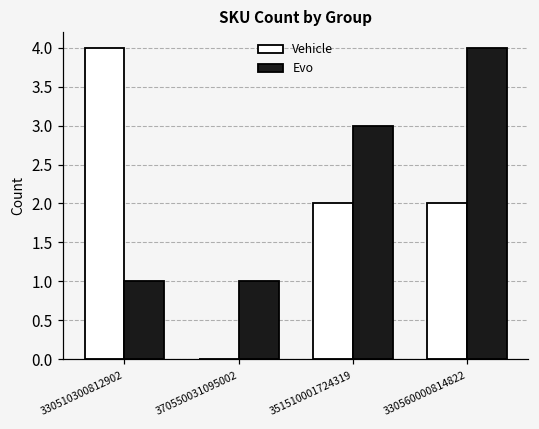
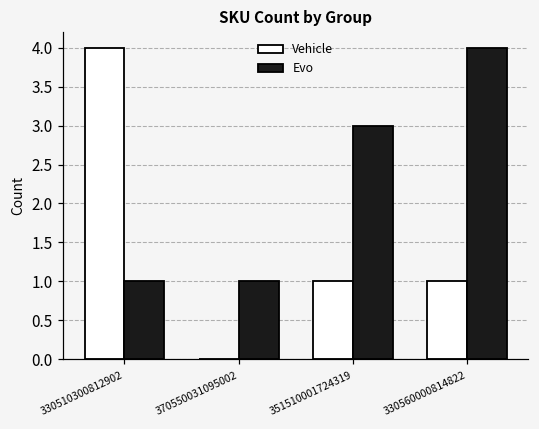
  {
    "Vehicle": {
      "330510300812902": 4,
      "370550031095002": 0,
-     "351510001724319": 2,
-     "330560000814822": 2
+     "351510001724319": 1,
+     "330560000814822": 1
    },
    "Evo": {
      "330510300812902": 1,
      "370550031095002": 1,
      "351510001724319": 3,
      "330560000814822": 4
    }
  }
